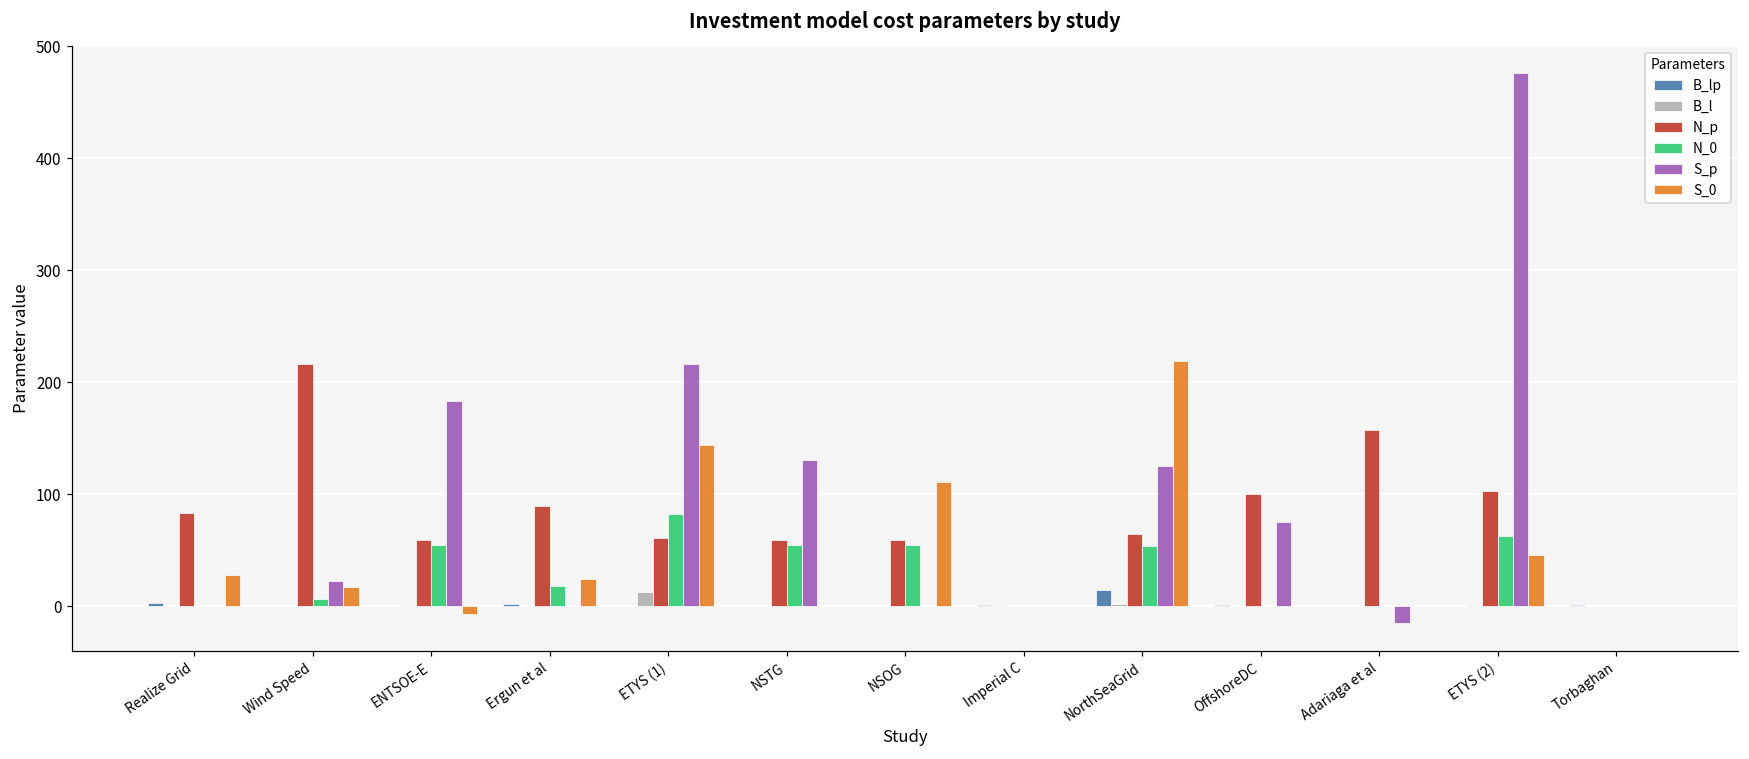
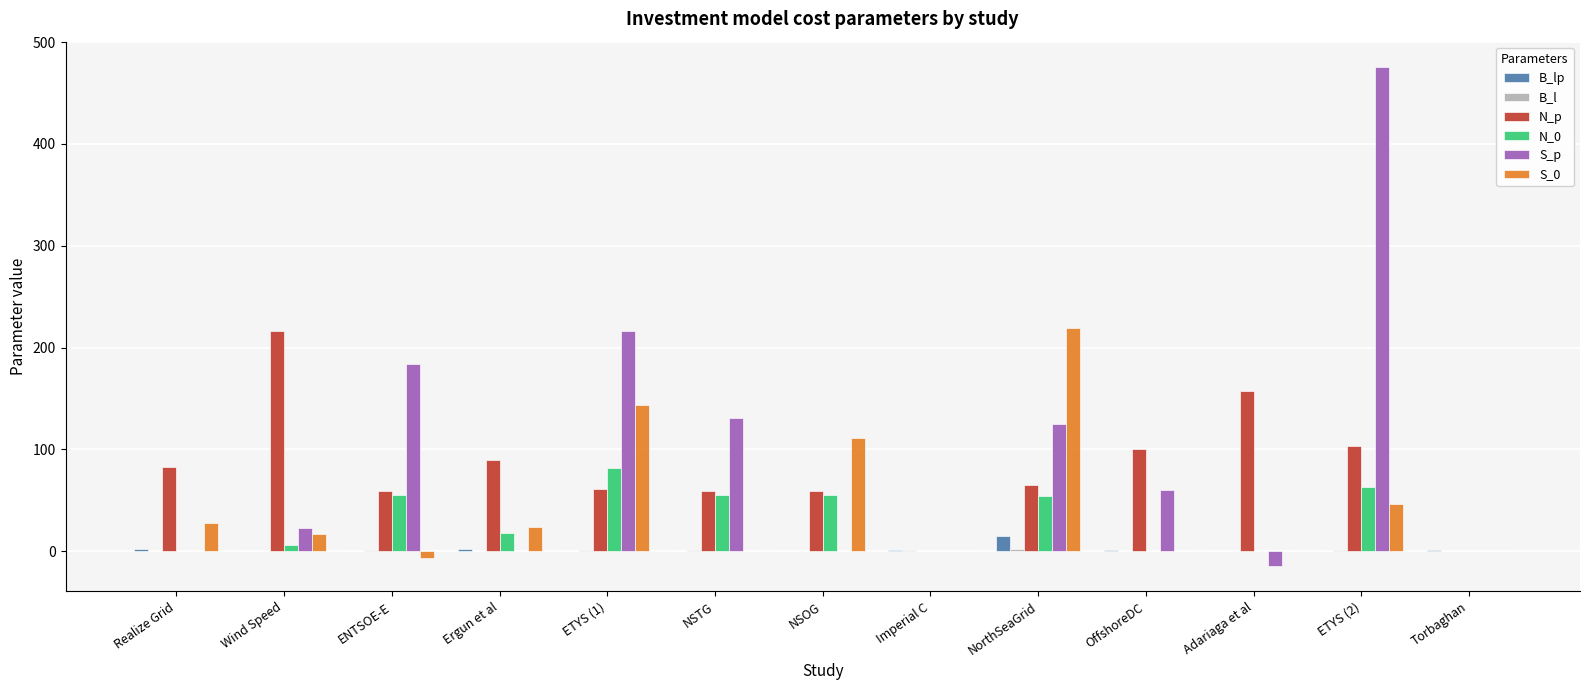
  {
    "B_lp": {
      "Realize Grid": 3,
      "NorthSeaGrid": 15
    },
    "B_l": {
-     "ETYS (1)": 13,
+     "ETYS (1)": 1,
      "OffshoreDC": 0,
      "Torbaghan": 0
    },
    "N_p": {
      "Realize Grid": 83,
      "Wind Speed": 216,
      "ENTSOE-E": 59,
      "Ergun et al": 90,
      "ETYS (1)": 61,
      "NSTG": 59,
      "NSOG": 59,
      "Imperial C": 0,
      "NorthSeaGrid": 65,
      "OffshoreDC": 100,
      "Adariaga et al": 157,
      "ETYS (2)": 103,
      "Torbaghan": 0
    },
    "N_0": {
      "Realize Grid": 0,
      "Wind Speed": 7,
      "ENTSOE-E": 55,
      "Ergun et al": 18,
      "ETYS (1)": 82,
      "NSTG": 55,
      "NSOG": 55,
      "Imperial C": 0,
      "NorthSeaGrid": 54,
      "OffshoreDC": 0,
      "Adariaga et al": 0,
      "ETYS (2)": 63,
      "Torbaghan": 0
    },
    "S_p": {
      "Realize Grid": 0,
      "Wind Speed": 23,
      "ENTSOE-E": 184,
      "Ergun et al": 0,
      "ETYS (1)": 217,
      "NSTG": 131,
      "NSOG": 0,
      "Imperial C": 0,
      "NorthSeaGrid": 125,
-     "OffshoreDC": 75,
+     "OffshoreDC": 60,
      "Adariaga et al": -15,
      "ETYS (2)": 476,
      "Torbaghan": 0
    },
    "S_0": {
      "Realize Grid": 28,
      "Wind Speed": 17,
      "ENTSOE-E": -7,
      "Ergun et al": 24,
      "ETYS (1)": 144,
      "NSTG": 0,
      "NSOG": 111,
      "Imperial C": 0,
      "NorthSeaGrid": 219,
      "OffshoreDC": 0,
      "Adariaga et al": 0,
      "ETYS (2)": 46,
      "Torbaghan": 0
    }
  }
